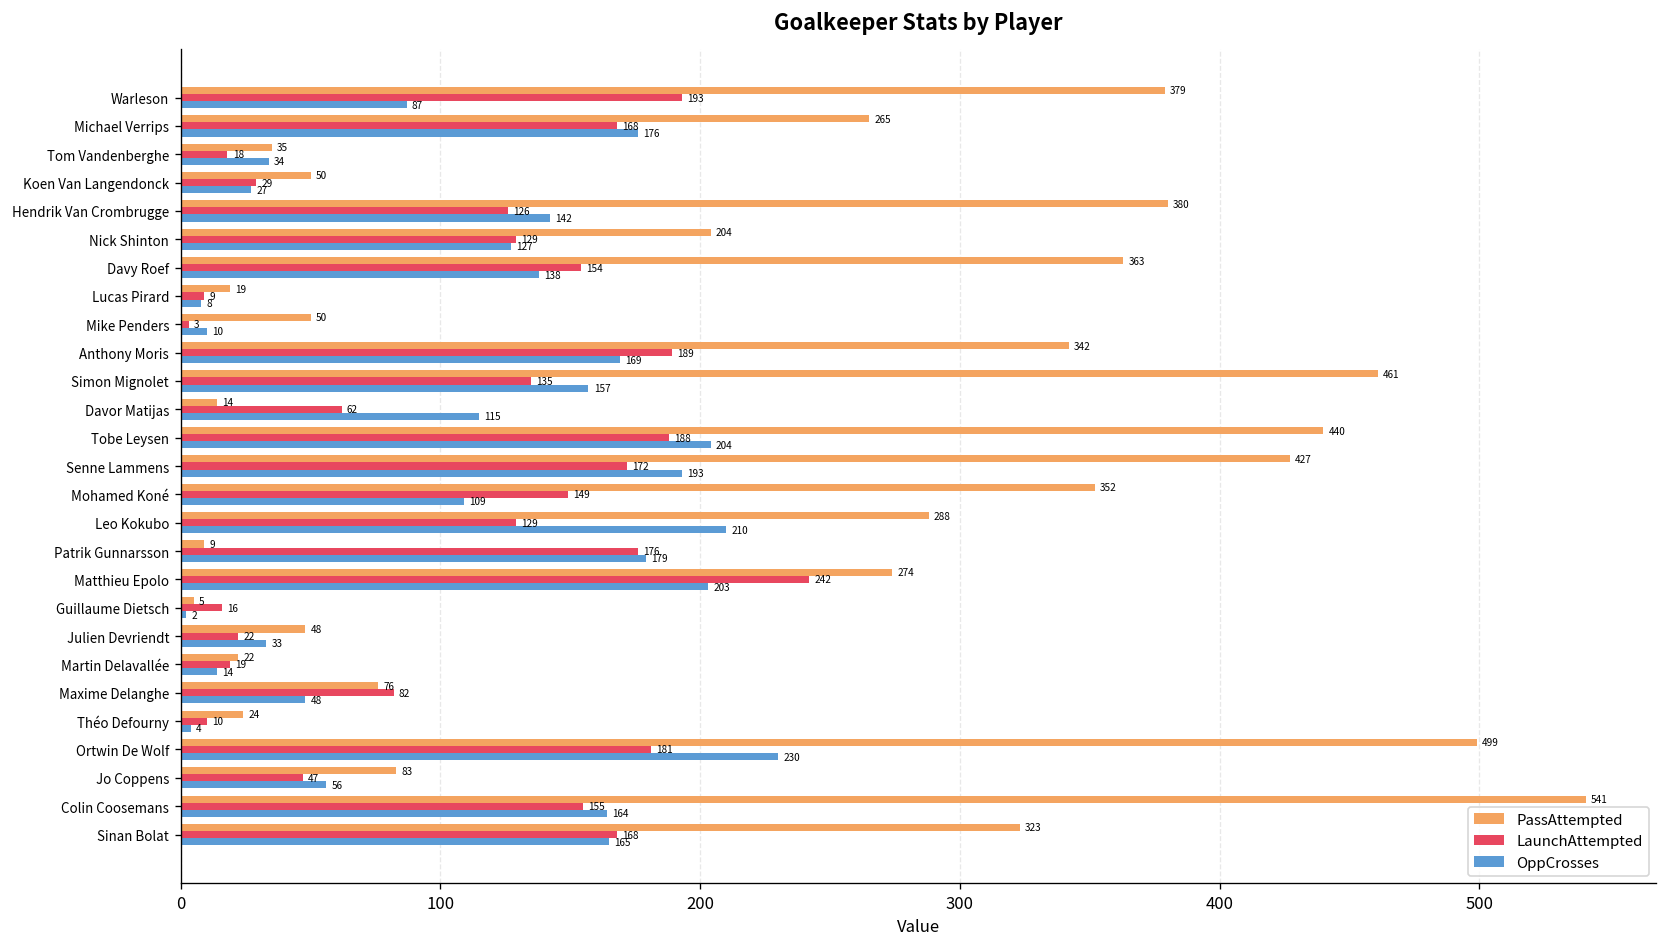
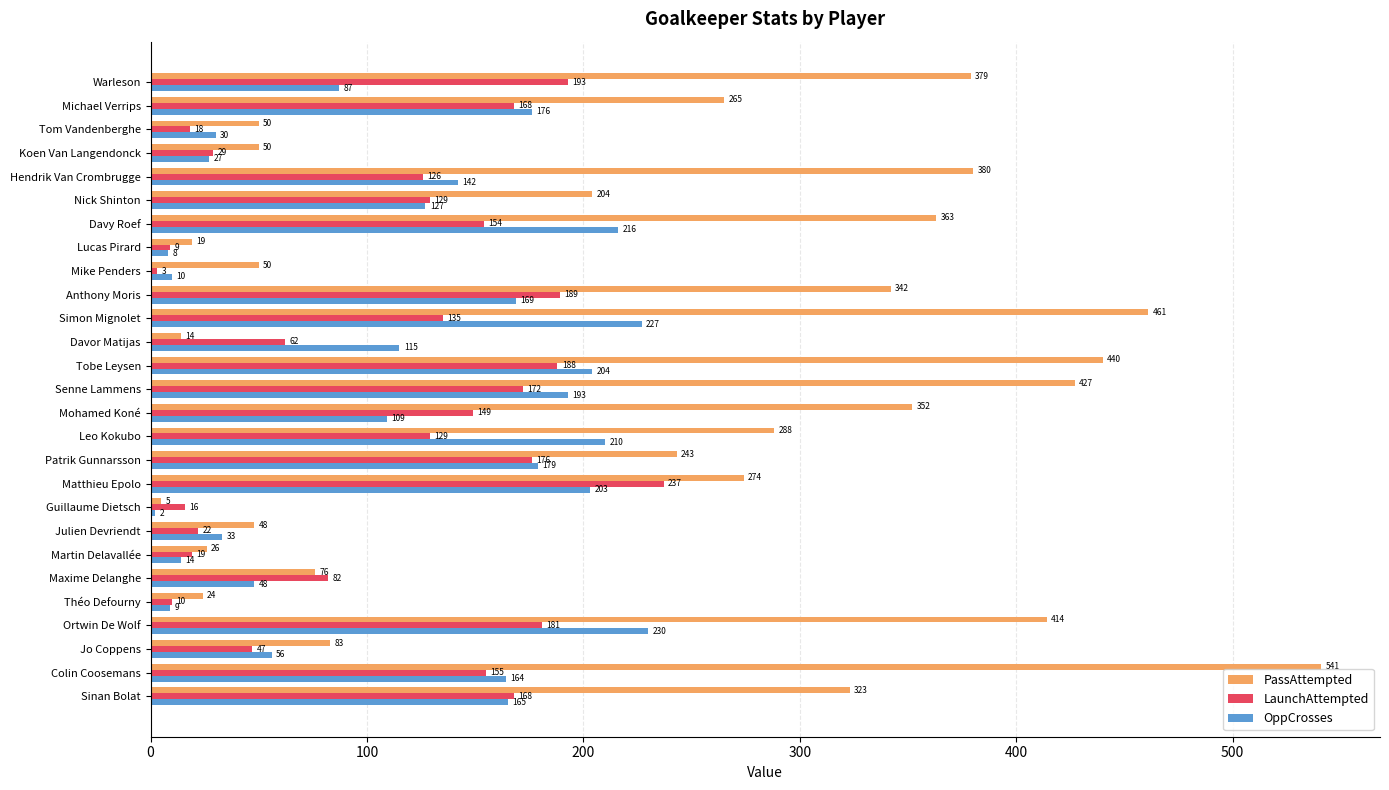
  {
    "PassAttempted": {
      "Warleson": 379,
      "Michael Verrips": 265,
-     "Tom Vandenberghe": 35,
+     "Tom Vandenberghe": 50,
      "Koen Van Langendonck": 50,
      "Hendrik Van Crombrugge": 380,
      "Nick Shinton": 204,
      "Davy Roef": 363,
      "Lucas Pirard": 19,
      "Mike Penders": 50,
      "Anthony Moris": 342,
      "Simon Mignolet": 461,
      "Davor Matijas": 14,
      "Tobe Leysen": 440,
      "Senne Lammens": 427,
      "Mohamed Koné": 352,
      "Leo Kokubo": 288,
-     "Patrik Gunnarsson": 9,
+     "Patrik Gunnarsson": 243,
      "Matthieu Epolo": 274,
      "Guillaume Dietsch": 5,
      "Julien Devriendt": 48,
-     "Martin Delavallée": 22,
+     "Martin Delavallée": 26,
      "Maxime Delanghe": 76,
      "Théo Defourny": 24,
-     "Ortwin De Wolf": 499,
+     "Ortwin De Wolf": 414,
      "Jo Coppens": 83,
      "Sinan Bolat": 323
    },
    "LaunchAttempted": {
      "Warleson": 193,
      "Michael Verrips": 168,
      "Tom Vandenberghe": 18,
      "Hendrik Van Crombrugge": 126,
      "Davy Roef": 154,
      "Mike Penders": 3,
      "Anthony Moris": 189,
      "Simon Mignolet": 135,
      "Davor Matijas": 62,
      "Tobe Leysen": 188,
      "Senne Lammens": 172,
      "Mohamed Koné": 149,
      "Leo Kokubo": 129,
-     "Matthieu Epolo": 242,
+     "Matthieu Epolo": 237,
      "Guillaume Dietsch": 16,
      "Julien Devriendt": 22,
      "Martin Delavallée": 19,
      "Maxime Delanghe": 82,
      "Théo Defourny": 10,
      "Ortwin De Wolf": 181,
      "Jo Coppens": 47,
      "Colin Coosemans": 155
    },
    "OppCrosses": {
      "Warleson": 87,
      "Michael Verrips": 176,
-     "Tom Vandenberghe": 34,
+     "Tom Vandenberghe": 30,
      "Hendrik Van Crombrugge": 142,
-     "Davy Roef": 138,
+     "Davy Roef": 216,
      "Mike Penders": 10,
      "Anthony Moris": 169,
-     "Simon Mignolet": 157,
+     "Simon Mignolet": 227,
      "Davor Matijas": 115,
      "Tobe Leysen": 204,
      "Senne Lammens": 193,
      "Mohamed Koné": 109,
      "Leo Kokubo": 210,
      "Matthieu Epolo": 203,
      "Guillaume Dietsch": 2,
      "Julien Devriendt": 33,
      "Martin Delavallée": 14,
      "Maxime Delanghe": 48,
-     "Théo Defourny": 4,
+     "Théo Defourny": 9,
      "Ortwin De Wolf": 230,
      "Jo Coppens": 56,
      "Colin Coosemans": 164
    }
  }
